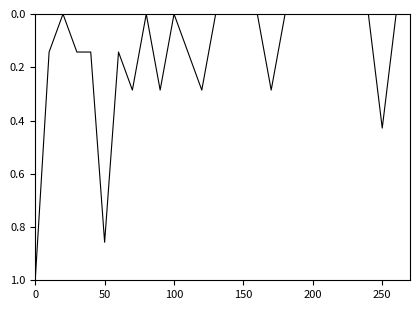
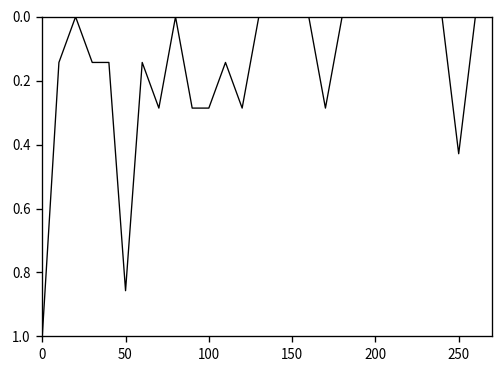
  {
    "0": 1.00,
    "50": 0.86,
-   "100": 0.00,
+   "100": 0.29,
    "150": 0.00,
    "200": 0.00,
    "250": 0.43
  }
